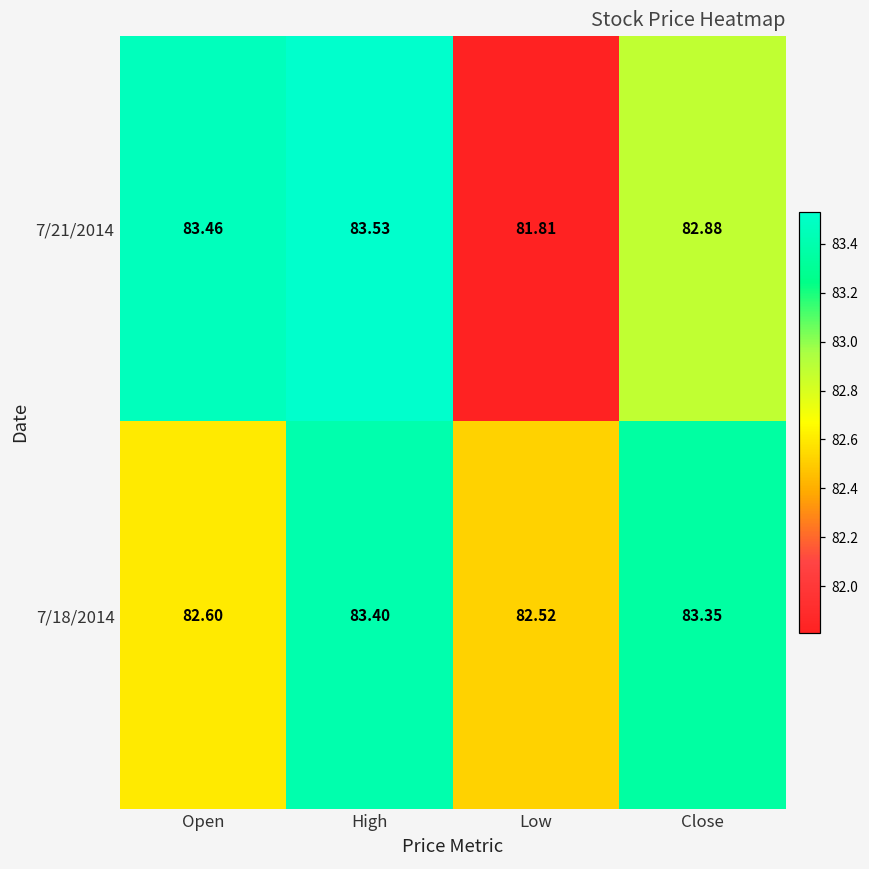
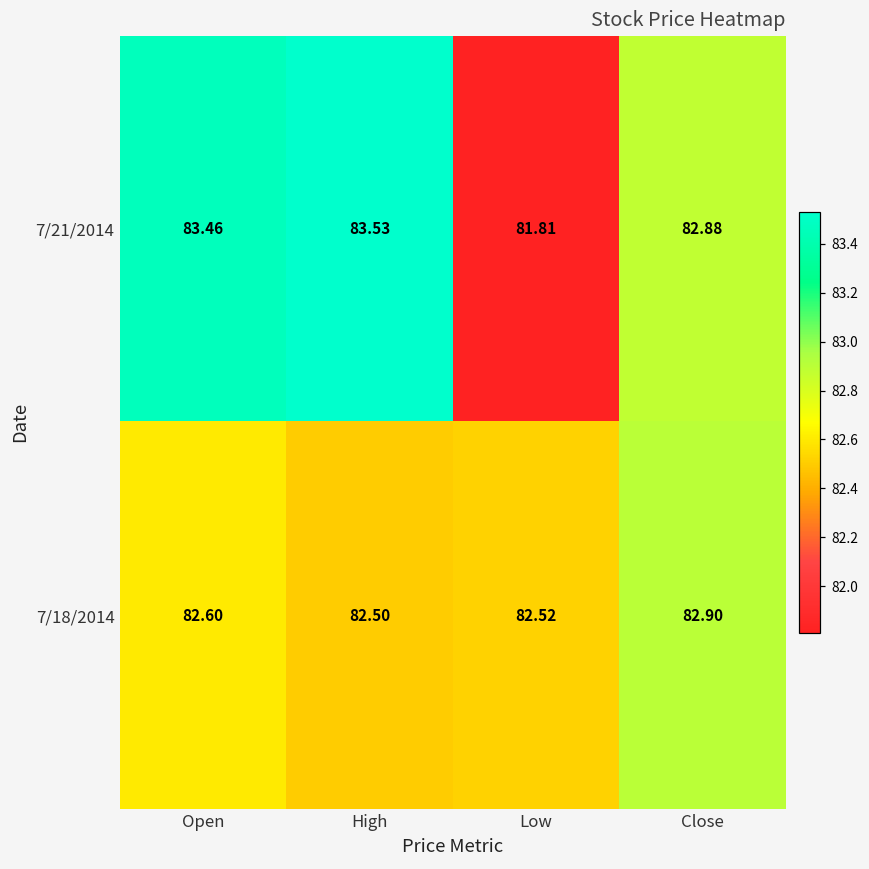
  {
    "7/21/2014": {
      "Open": 83.46,
      "High": 83.53,
      "Low": 81.81,
      "Close": 82.88
    },
    "7/18/2014": {
      "Open": 82.60,
-     "High": 83.40,
+     "High": 82.50,
      "Low": 82.52,
-     "Close": 83.35
+     "Close": 82.90
    }
  }
